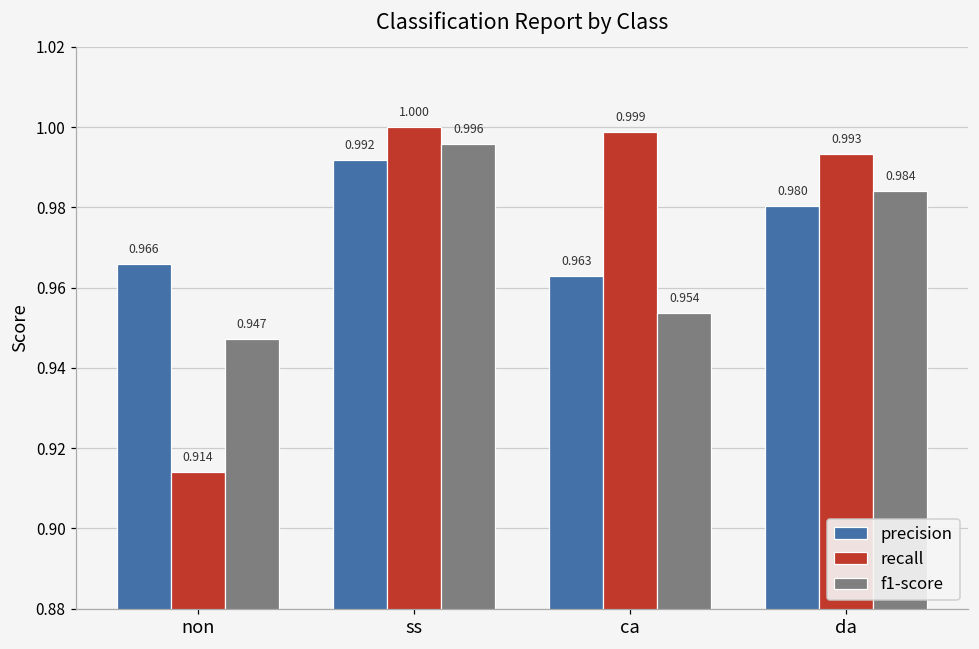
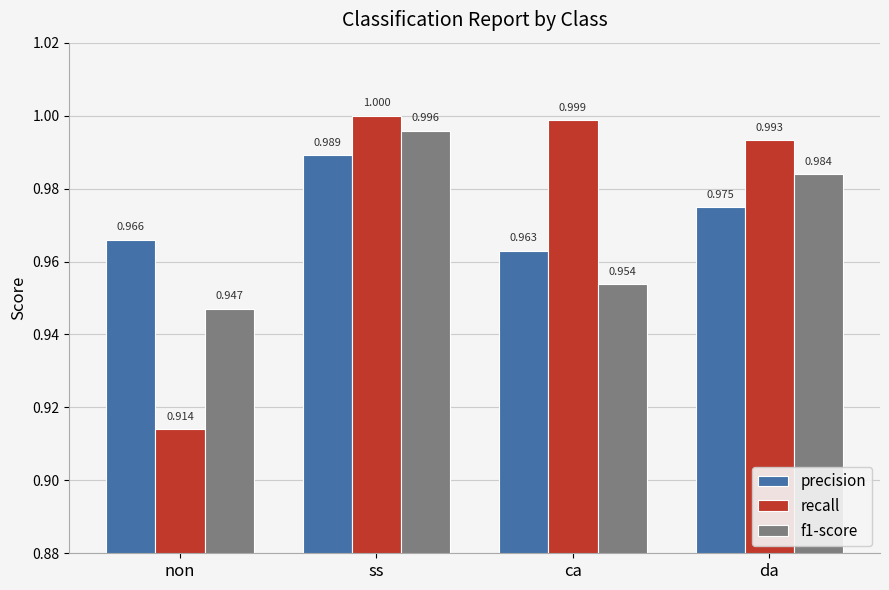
  {
    "precision": {
      "non": 0.966,
-     "ss": 0.992,
+     "ss": 0.989,
      "ca": 0.963,
-     "da": 0.980
+     "da": 0.975
    },
    "recall": {
      "non": 0.914,
      "ss": 1.000,
      "ca": 0.999,
      "da": 0.993
    },
    "f1-score": {
      "non": 0.947,
      "ss": 0.996,
      "ca": 0.954,
      "da": 0.984
    }
  }
